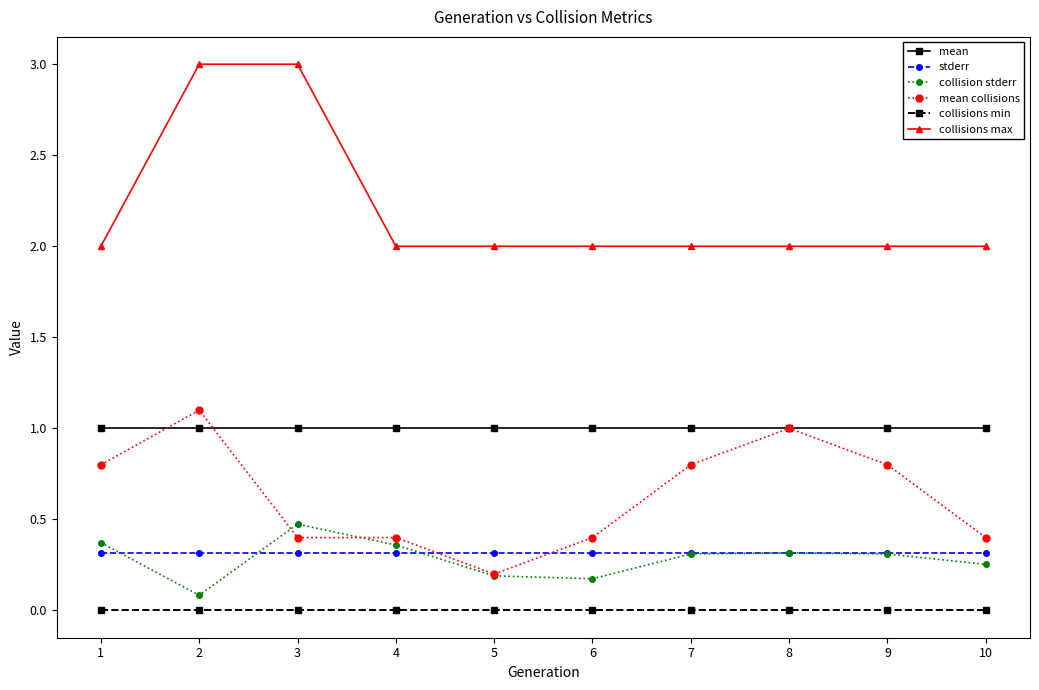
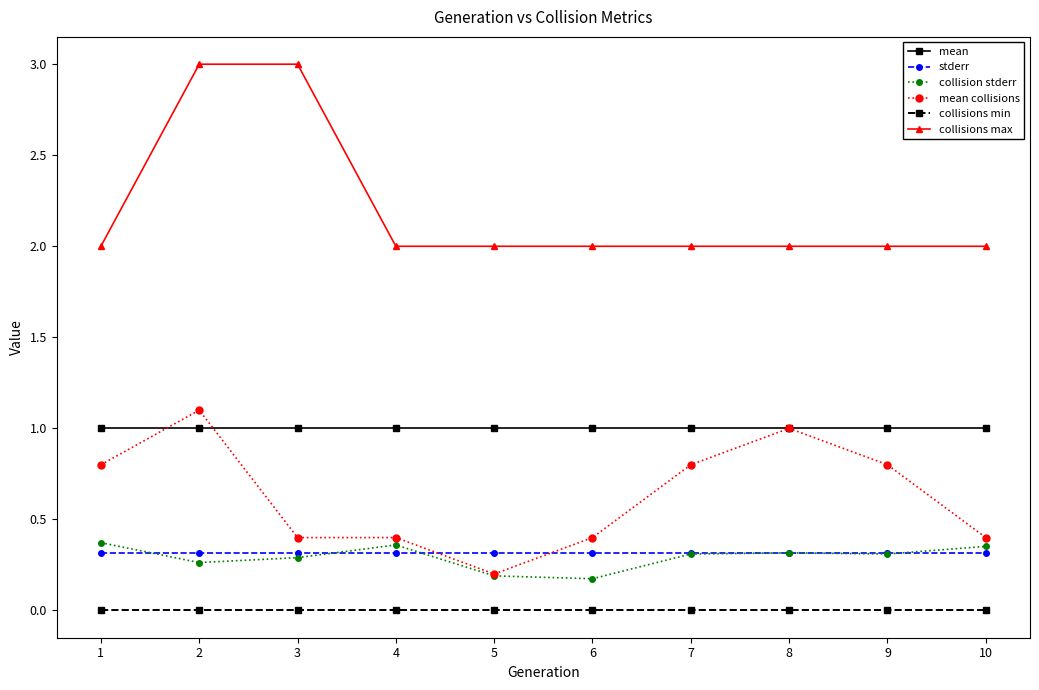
  {
    "stderr": {
      "1": 0.32,
      "2": 0.32,
      "3": 0.32,
      "4": 0.32,
      "5": 0.32,
      "6": 0.32,
      "10": 0.32
    },
    "collision stderr": {
      "1": 0.37,
-     "2": 0.08,
-     "3": 0.47,
+     "2": 0.26,
+     "3": 0.29,
      "4": 0.36,
      "6": 0.17,
-     "10": 0.25
+     "10": 0.35
    }
  }
